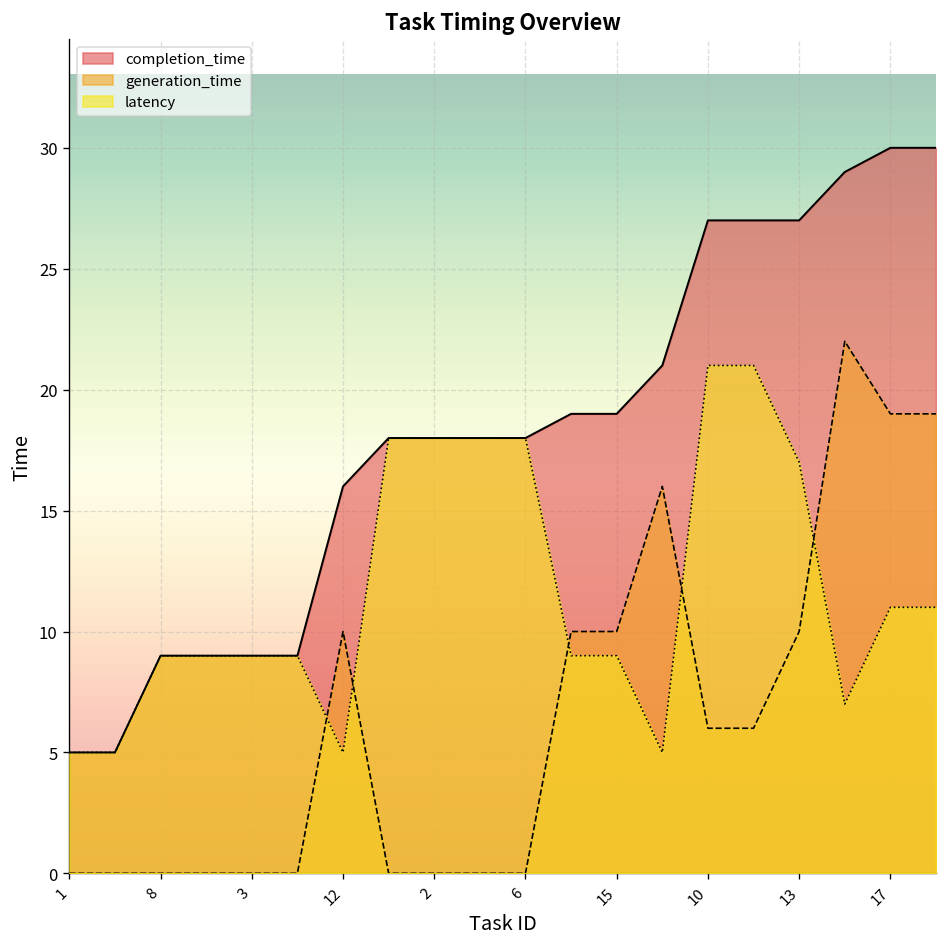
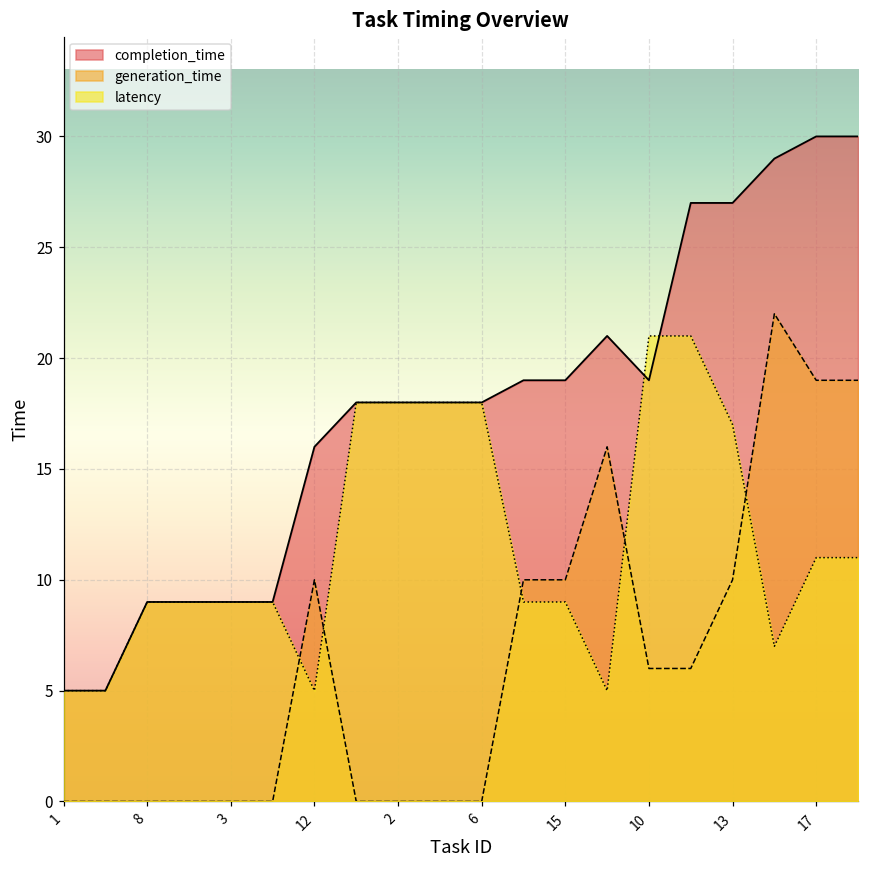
  {
    "completion_time": {
      "12": 16,
-     "10": 27
+     "10": 19
    }
  }
